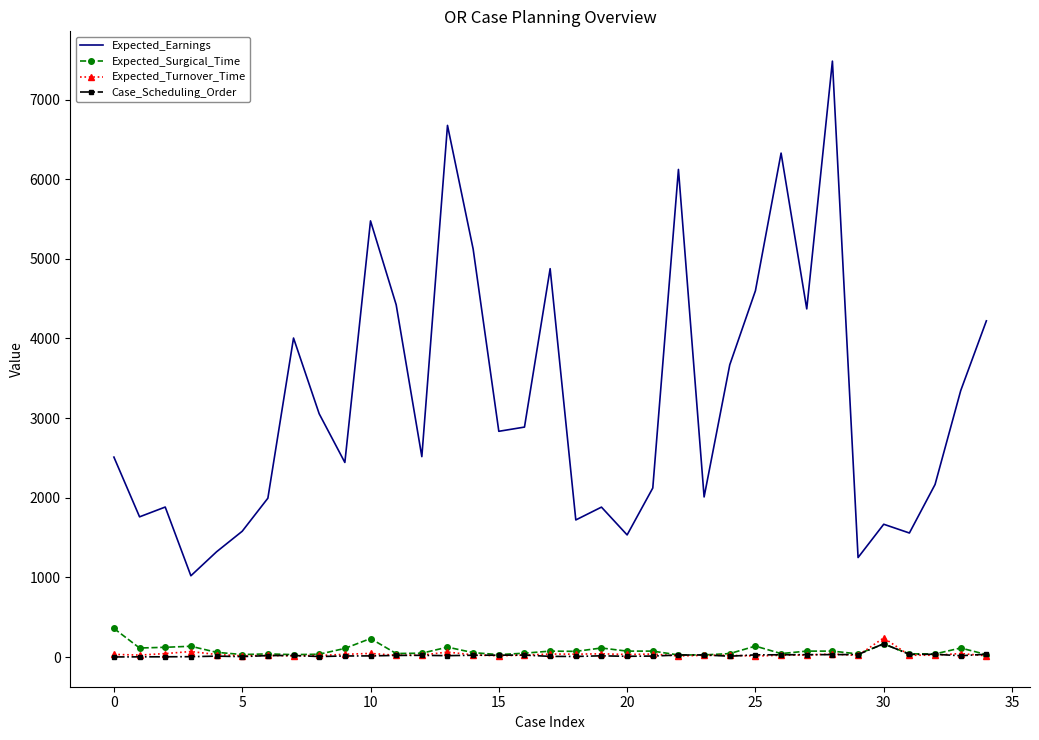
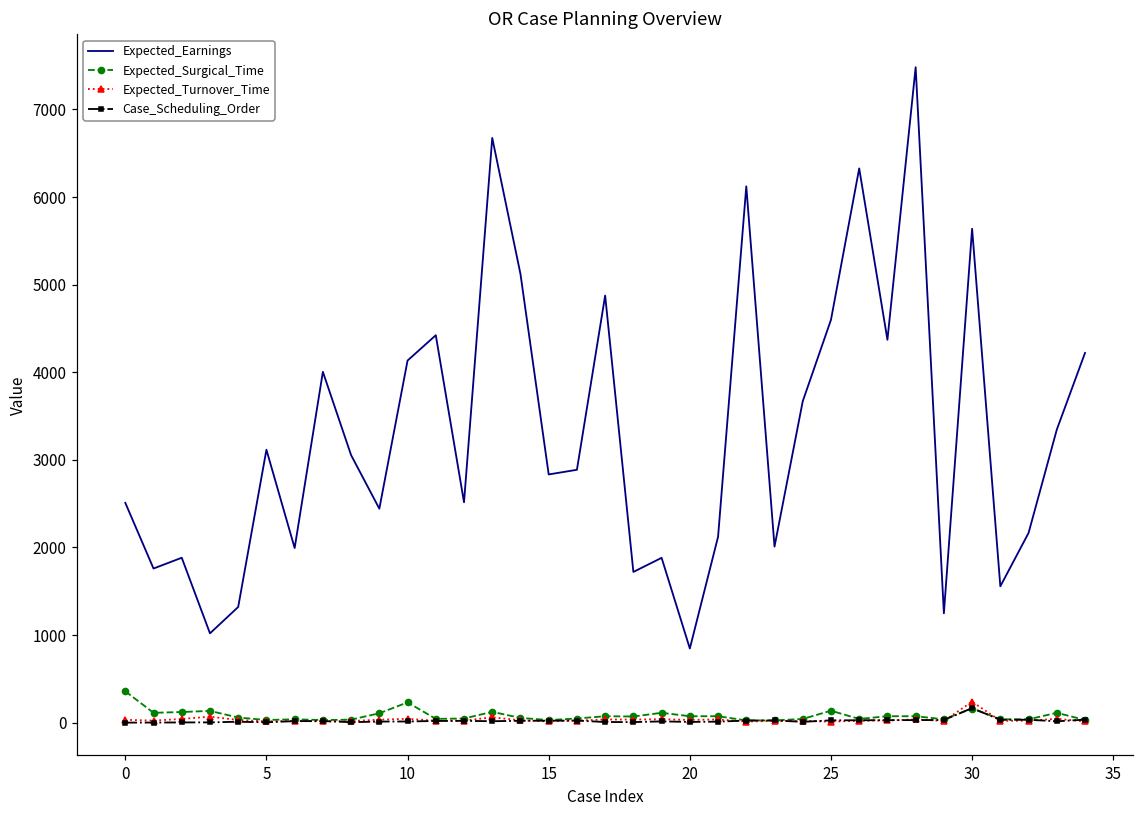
  {
    "Expected_Earnings": {
      "0": 2500,
-     "5": 1600,
-     "10": 5500,
+     "5": 3100,
+     "10": 4100,
      "15": 2800,
-     "20": 1500,
+     "20": 800,
      "25": 4600,
-     "30": 1700
+     "30": 5600
    },
    "Expected_Surgical_Time": {
      "0": 400,
      "10": 200,
      "20": 100,
      "25": 100
    },
    "Expected_Turnover_Time": {
      "30": 200
    }
  }
